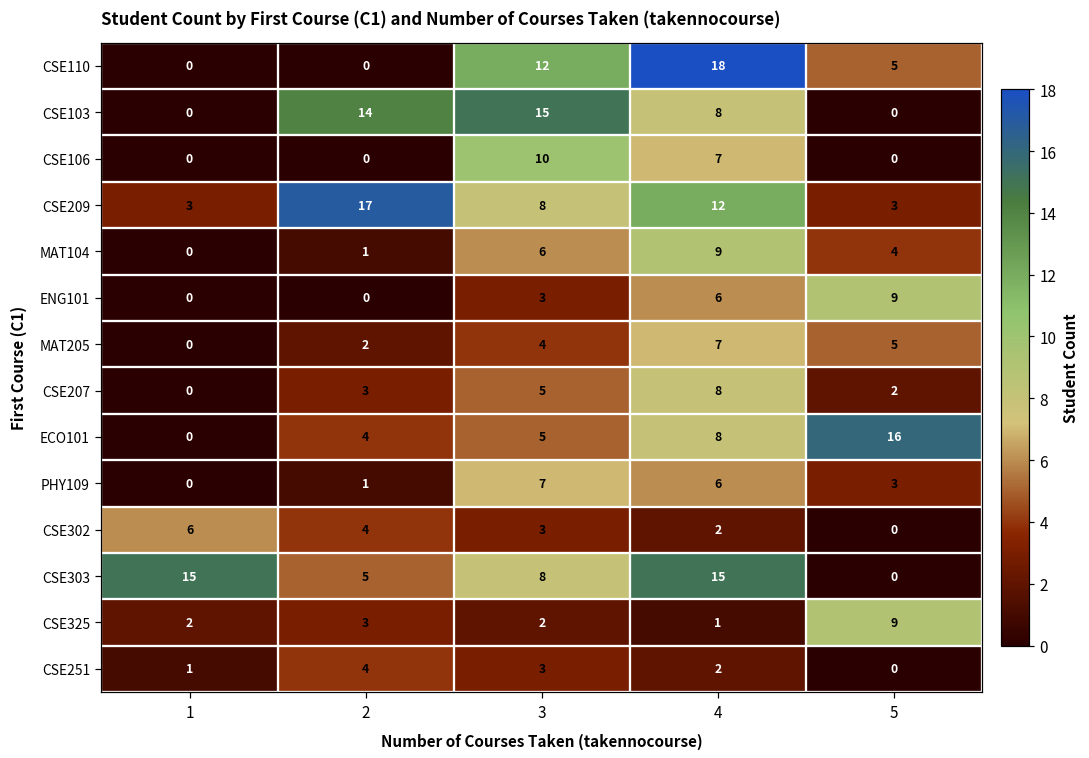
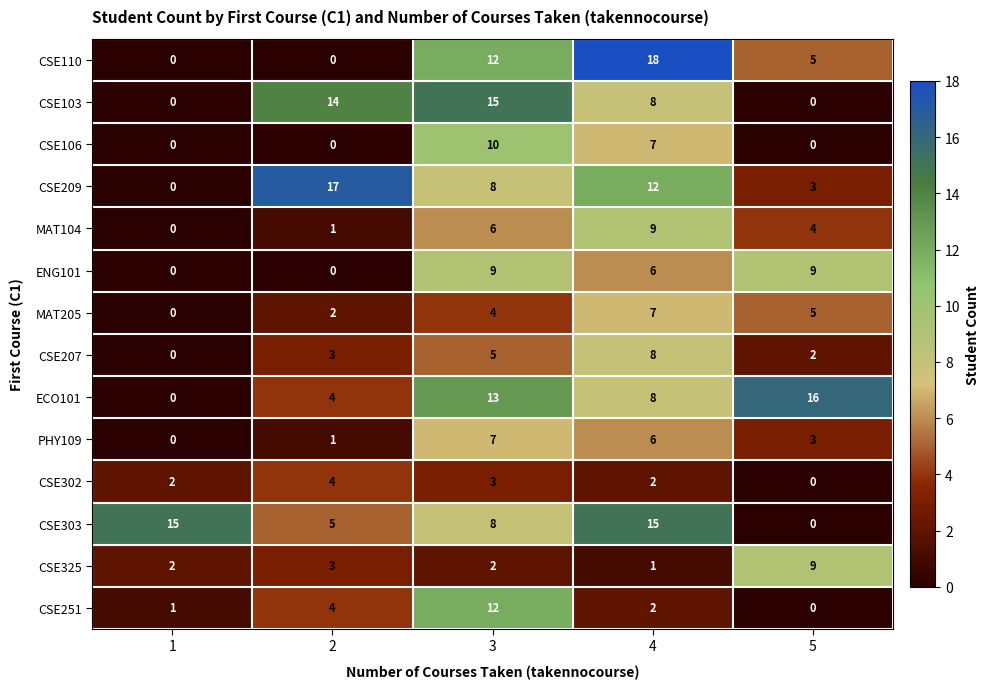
  {
    "CSE110": {
      "1": 0,
      "2": 0,
      "3": 12,
      "4": 18,
      "5": 5
    },
    "CSE103": {
      "1": 0,
      "2": 14,
      "3": 15,
      "4": 8,
      "5": 0
    },
    "CSE106": {
      "1": 0,
      "2": 0,
      "3": 10,
      "4": 7,
      "5": 0
    },
    "CSE209": {
-     "1": 3,
+     "1": 0,
      "2": 17,
      "3": 8,
      "4": 12,
      "5": 3
    },
    "MAT104": {
      "1": 0,
      "2": 1,
      "3": 6,
      "4": 9,
      "5": 4
    },
    "ENG101": {
      "1": 0,
      "2": 0,
-     "3": 3,
+     "3": 9,
      "4": 6,
      "5": 9
    },
    "MAT205": {
      "1": 0,
      "2": 2,
      "3": 4,
      "4": 7,
      "5": 5
    },
    "CSE207": {
      "1": 0,
      "2": 3,
      "3": 5,
      "4": 8,
      "5": 2
    },
    "ECO101": {
      "1": 0,
      "2": 4,
-     "3": 5,
+     "3": 13,
      "4": 8,
      "5": 16
    },
    "PHY109": {
      "1": 0,
      "2": 1,
      "3": 7,
      "4": 6,
      "5": 3
    },
    "CSE302": {
-     "1": 6,
+     "1": 2,
      "2": 4,
      "3": 3,
      "4": 2,
      "5": 0
    },
    "CSE303": {
      "1": 15,
      "2": 5,
      "3": 8,
      "4": 15,
      "5": 0
    },
    "CSE325": {
      "1": 2,
      "2": 3,
      "3": 2,
      "4": 1,
      "5": 9
    },
    "CSE251": {
      "1": 1,
      "2": 4,
-     "3": 3,
+     "3": 12,
      "4": 2,
      "5": 0
    }
  }
